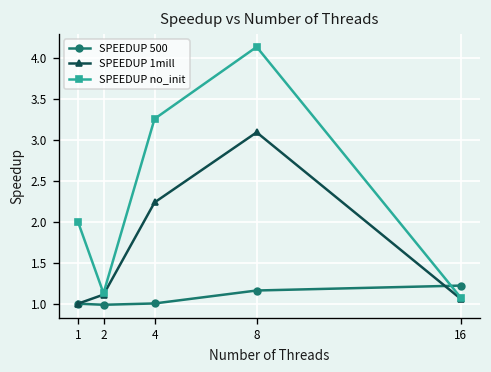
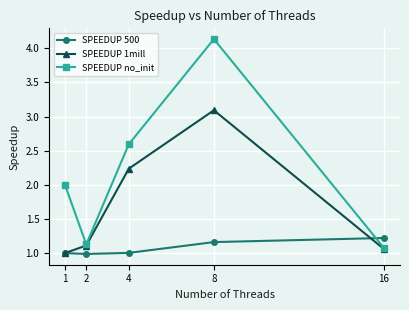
  {
    "SPEEDUP no_init": {
      "1": 2.0,
-     "4": 3.3,
+     "4": 2.6,
      "8": 4.1
    }
  }
